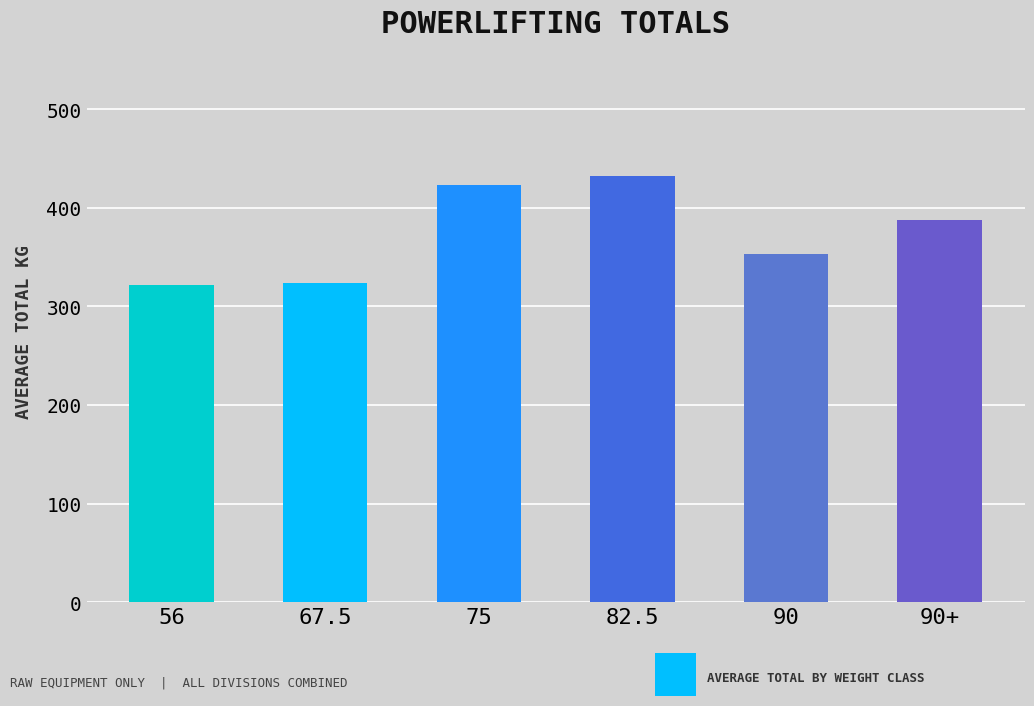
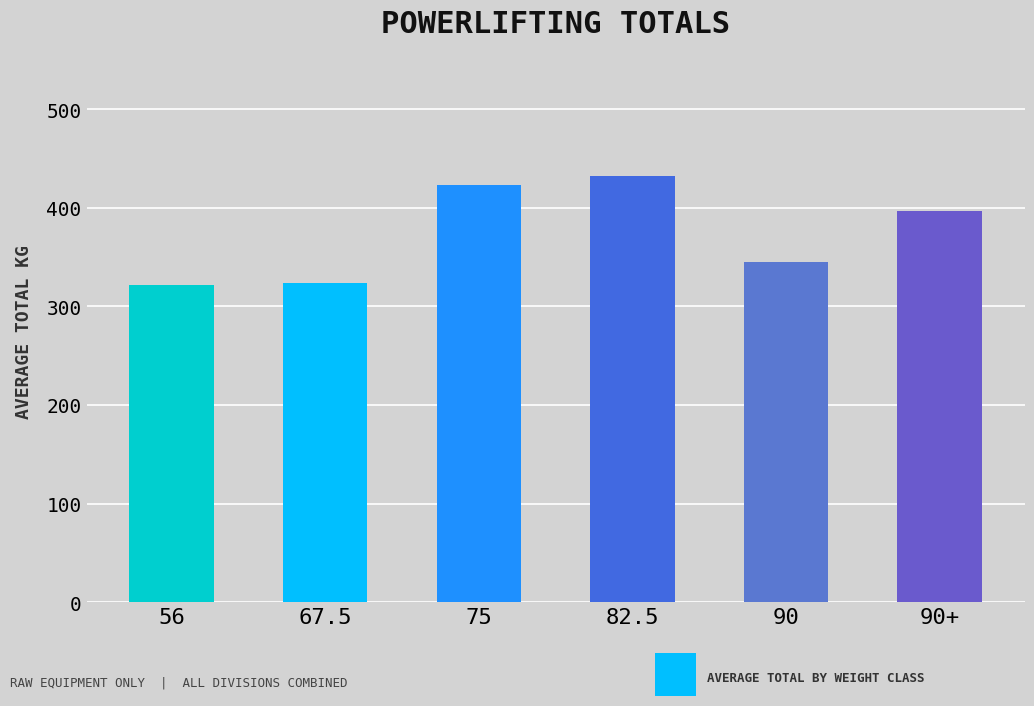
  {
    "56": 320,
    "67.5": 320,
    "75": 420,
    "82.5": 430,
-   "90": 354,
-   "90+": 390
+   "90": 345,
+   "90+": 400
  }
